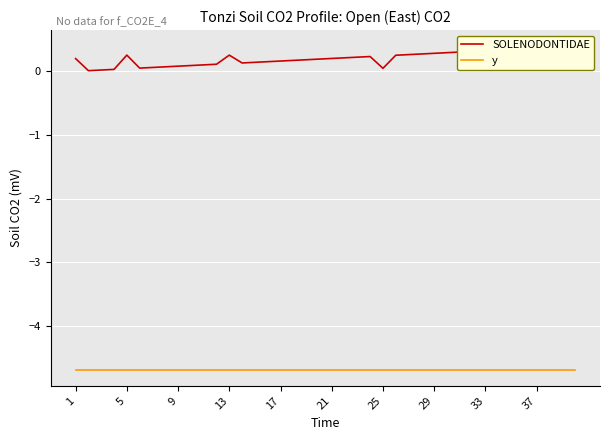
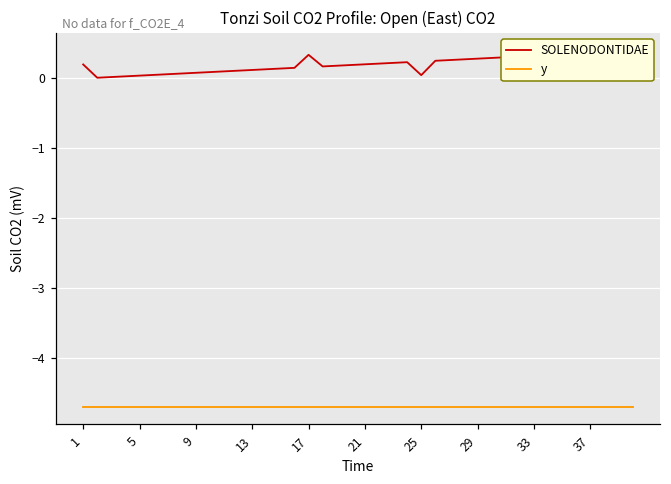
  {
    "SOLENODONTIDAE": {
      "1": 0.2,
-     "5": 0.3,
+     "5": 0.0,
      "9": 0.1,
-     "13": 0.3,
-     "17": 0.2,
+     "13": 0.1,
+     "17": 0.3,
      "21": 0.2,
      "25": 0.0,
      "29": 0.3
    },
    "y": {
      "1": -4.7,
      "5": -4.7,
      "9": -4.7,
      "13": -4.7,
      "17": -4.7,
      "21": -4.7,
      "25": -4.7,
      "29": -4.7,
      "33": -4.7,
      "37": -4.7
    }
  }
